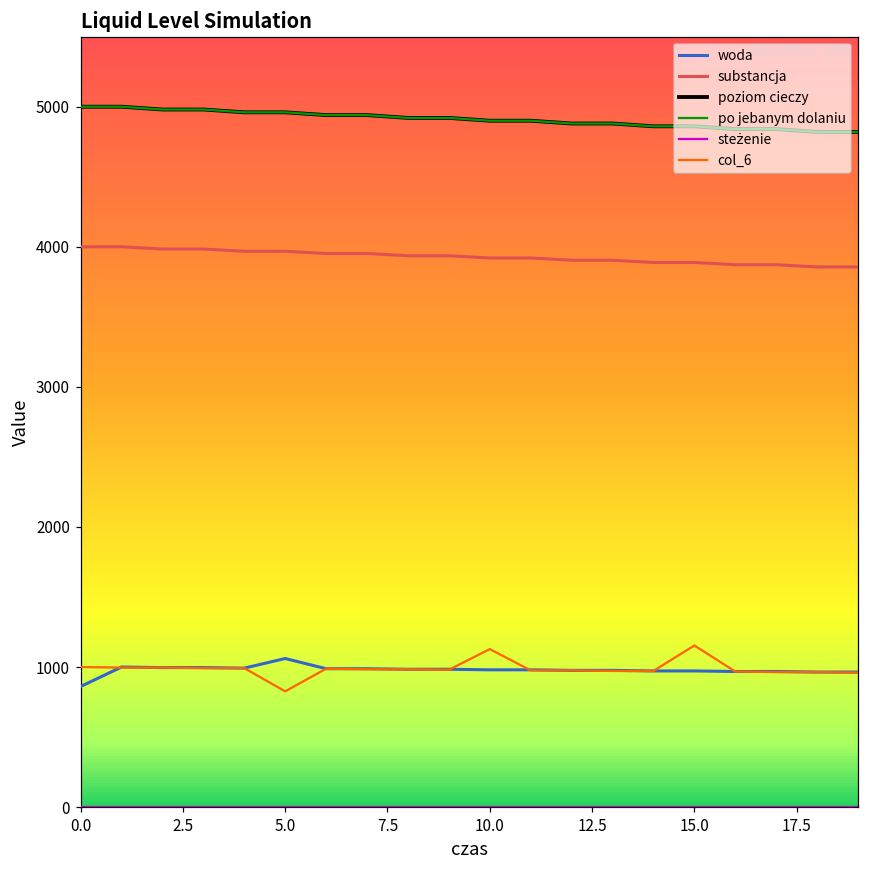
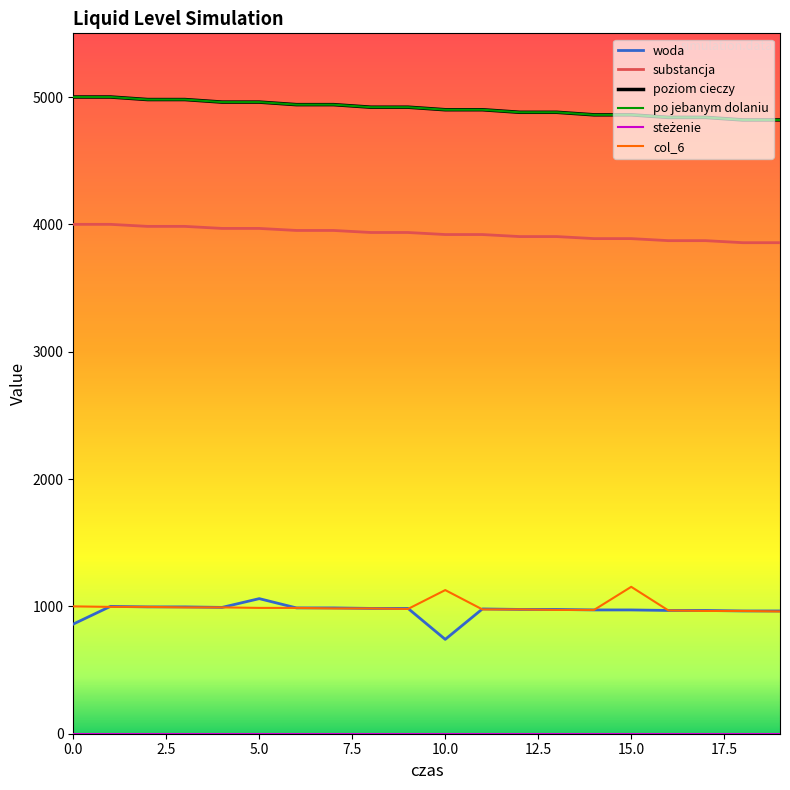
  {
    "woda": {
      "0.0": 860,
      "5.0": 1060,
-     "10.0": 980,
+     "10.0": 740,
      "15.0": 970
    },
    "substancja": {
      "0.0": 4000,
      "5.0": 3970,
      "10.0": 3920,
      "15.0": 3890
    },
    "po jebanym dolaniu": {
      "0.0": 5000,
      "5.0": 4960,
      "10.0": 4900
    },
    "steżenie": {
      "0.0": 0,
      "5.0": 0,
      "10.0": 0,
      "15.0": 0
    },
    "col_6": {
      "0.0": 1000,
-     "5.0": 830,
+     "5.0": 990,
      "10.0": 1130,
      "15.0": 1150
    }
  }
